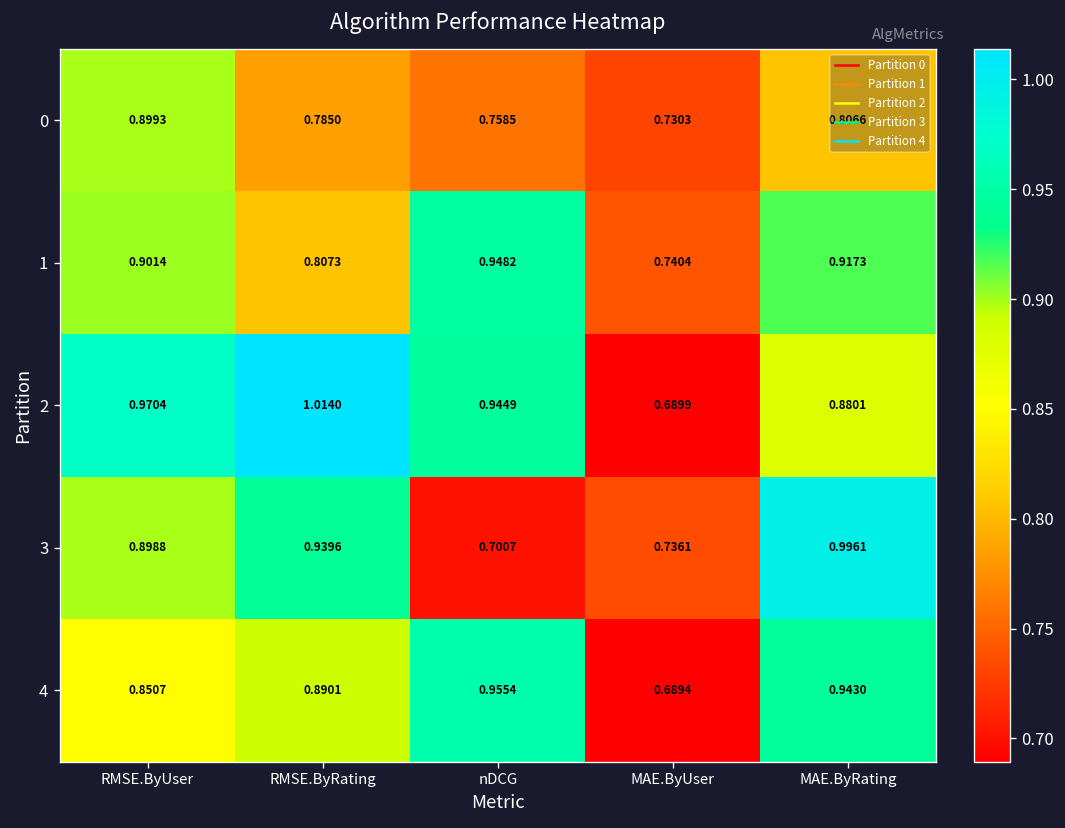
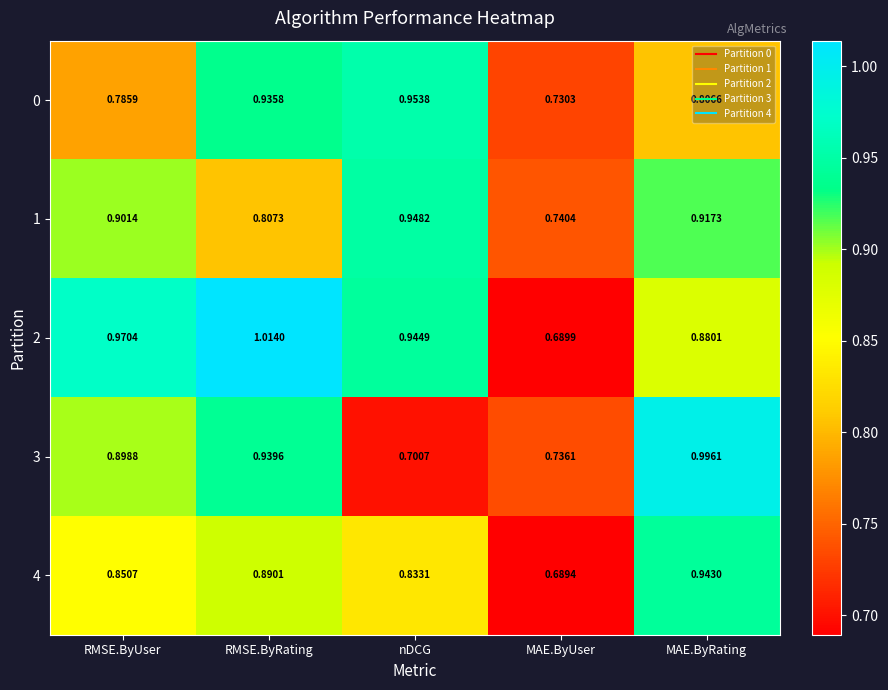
  {
    "0": {
-     "RMSE.ByUser": 0.8993,
-     "RMSE.ByRating": 0.7850,
-     "nDCG": 0.7585,
+     "RMSE.ByUser": 0.7859,
+     "RMSE.ByRating": 0.9358,
+     "nDCG": 0.9538,
      "MAE.ByUser": 0.7303
    },
    "1": {
      "RMSE.ByUser": 0.9014,
      "RMSE.ByRating": 0.8073,
      "nDCG": 0.9482,
      "MAE.ByUser": 0.7404,
      "MAE.ByRating": 0.9173
    },
    "2": {
      "RMSE.ByUser": 0.9704,
      "RMSE.ByRating": 1.0140,
      "nDCG": 0.9449,
      "MAE.ByUser": 0.6899,
      "MAE.ByRating": 0.8801
    },
    "3": {
      "RMSE.ByUser": 0.8988,
      "RMSE.ByRating": 0.9396,
      "nDCG": 0.7007,
      "MAE.ByUser": 0.7361,
      "MAE.ByRating": 0.9961
    },
    "4": {
      "RMSE.ByUser": 0.8507,
      "RMSE.ByRating": 0.8901,
-     "nDCG": 0.9554,
+     "nDCG": 0.8331,
      "MAE.ByUser": 0.6894,
      "MAE.ByRating": 0.9430
    }
  }
